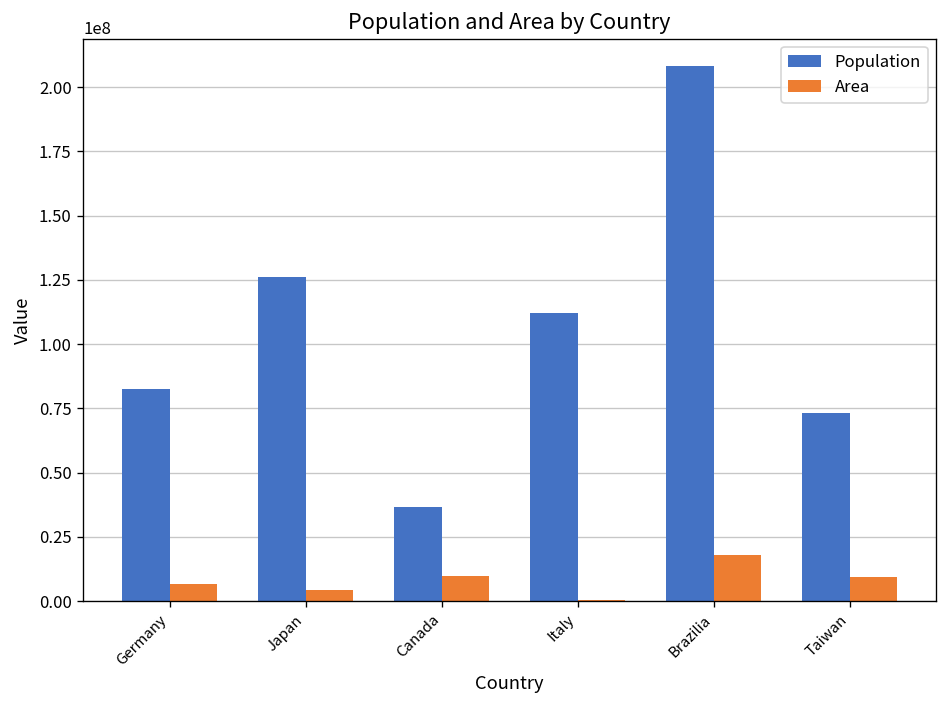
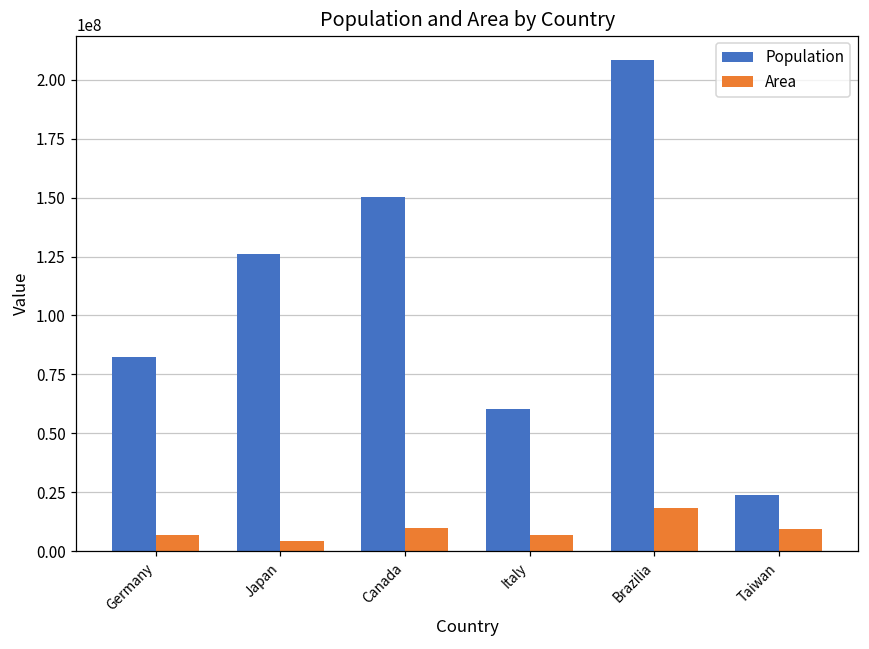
  {
    "Population": {
      "Germany": 83000000,
      "Japan": 126000000,
-     "Canada": 37000000,
-     "Italy": 112000000,
+     "Canada": 150000000,
+     "Italy": 61000000,
      "Brazilia": 208000000,
-     "Taiwan": 73000000
+     "Taiwan": 24000000
    },
    "Area": {
      "Germany": 7000000,
      "Japan": 4000000,
      "Canada": 10000000,
-     "Italy": 0,
+     "Italy": 7000000,
      "Brazilia": 18000000,
      "Taiwan": 9000000
    }
  }
